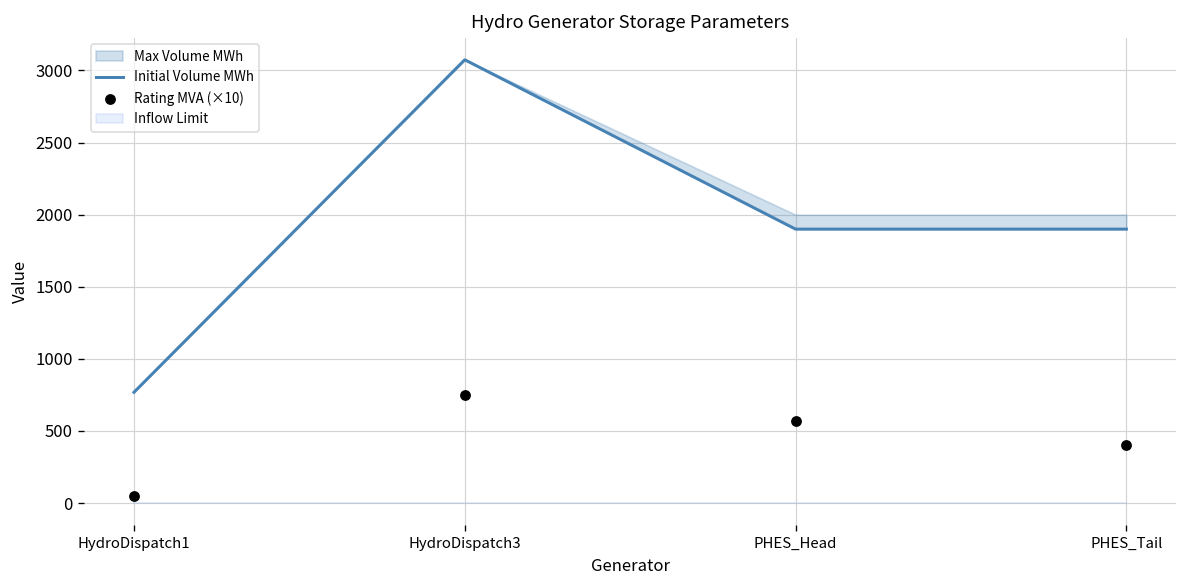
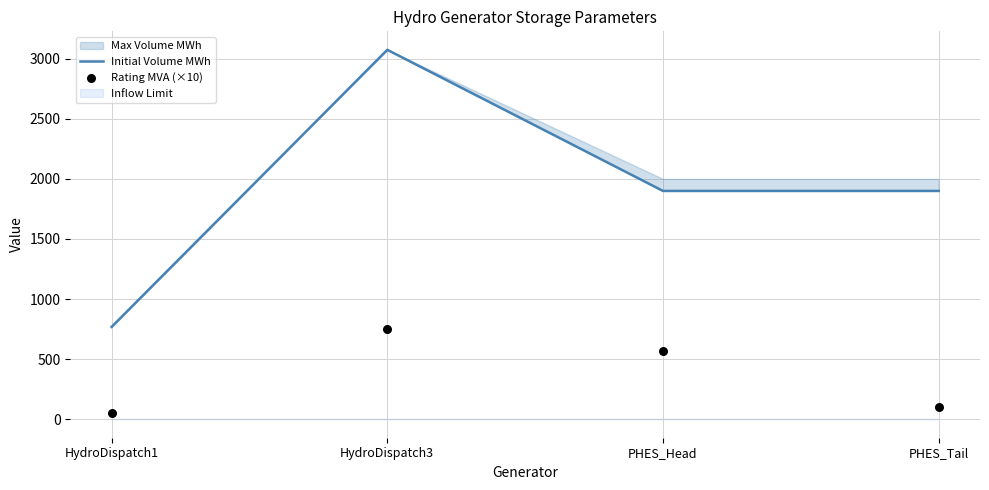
  {
    "Rating MVA (×10)": {
-     "PHES_Tail": 400
+     "PHES_Tail": 100
    }
  }
